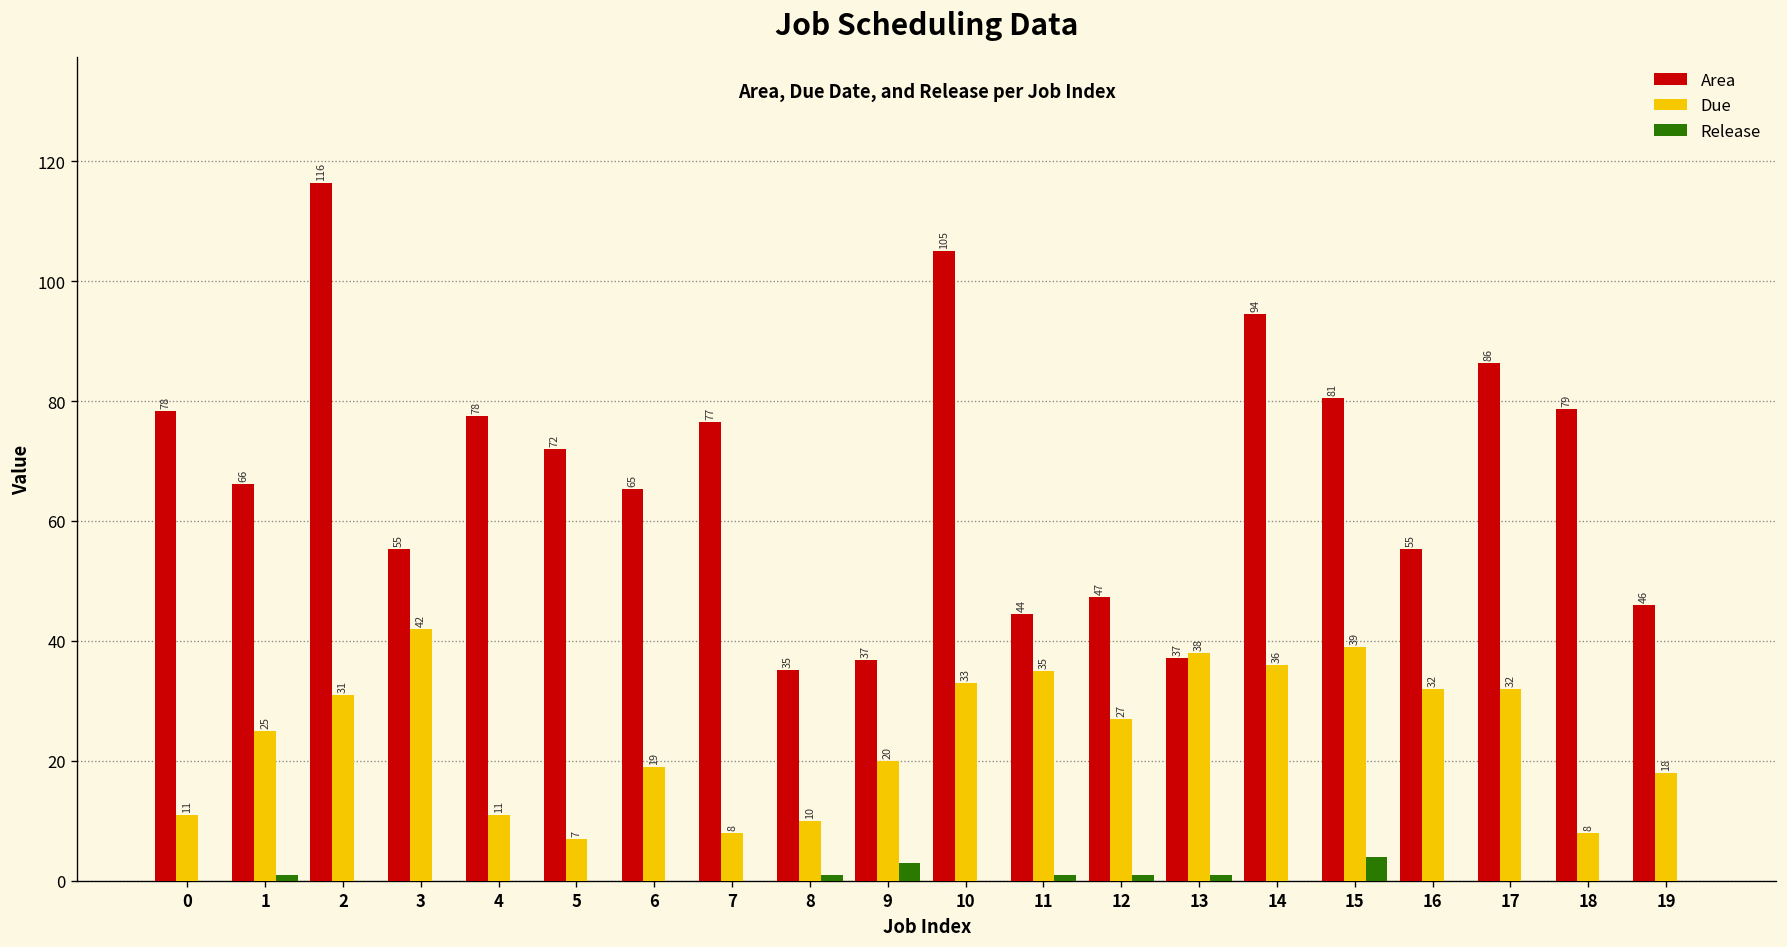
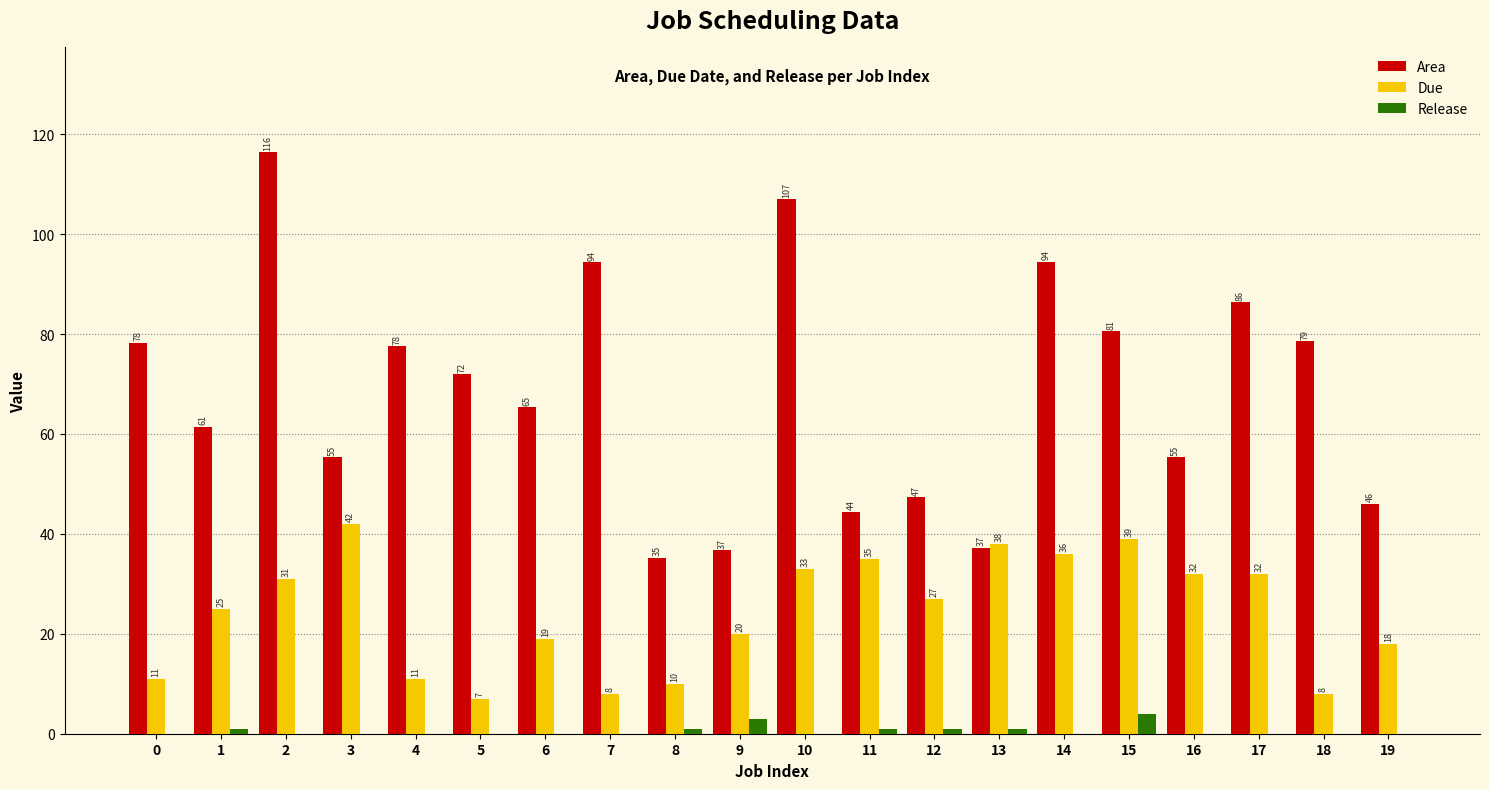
  {
    "Area": {
      "0": 78,
-     "1": 66,
+     "1": 61,
      "2": 116,
      "3": 55,
      "4": 78,
      "5": 72,
      "6": 65,
-     "7": 77,
+     "7": 94,
      "8": 35,
      "9": 37,
-     "10": 105,
+     "10": 107,
      "11": 44,
      "12": 47,
      "13": 37,
      "14": 94,
      "15": 81,
      "16": 55,
      "17": 86,
      "18": 79,
      "19": 46
    },
    "Due": {
      "0": 11,
      "1": 25,
      "2": 31,
      "3": 42,
      "4": 11,
      "5": 7,
      "6": 19,
      "7": 8,
      "8": 10,
      "9": 20,
      "10": 33,
      "11": 35,
      "12": 27,
      "13": 38,
      "14": 36,
      "15": 39,
      "16": 32,
      "17": 32,
      "18": 8,
      "19": 18
    },
    "Release": {
      "0": 0,
      "1": 1,
      "2": 0,
      "3": 0,
      "4": 0,
      "5": 0,
      "6": 0,
      "7": 0,
      "8": 1,
      "9": 3,
      "10": 0,
      "11": 1,
      "12": 1,
      "13": 1,
      "14": 0,
      "15": 4,
      "16": 0,
      "17": 0,
      "18": 0,
      "19": 0
    }
  }
